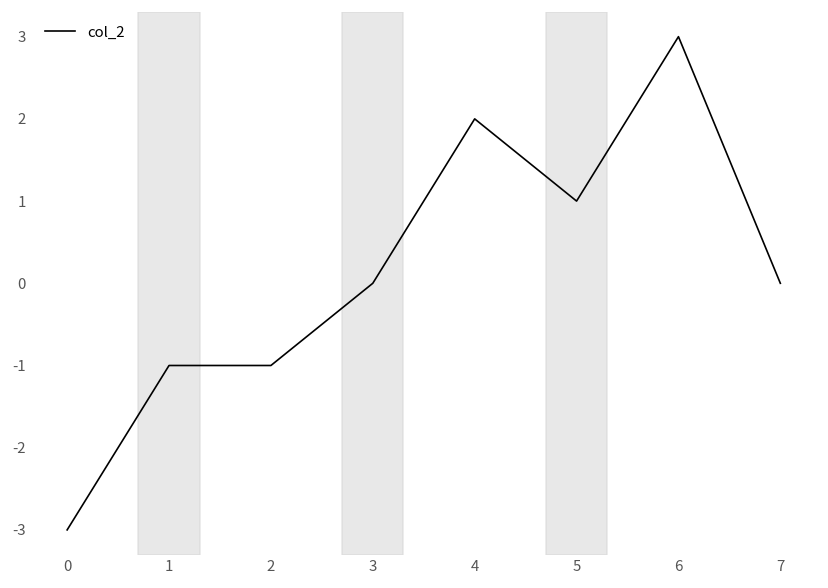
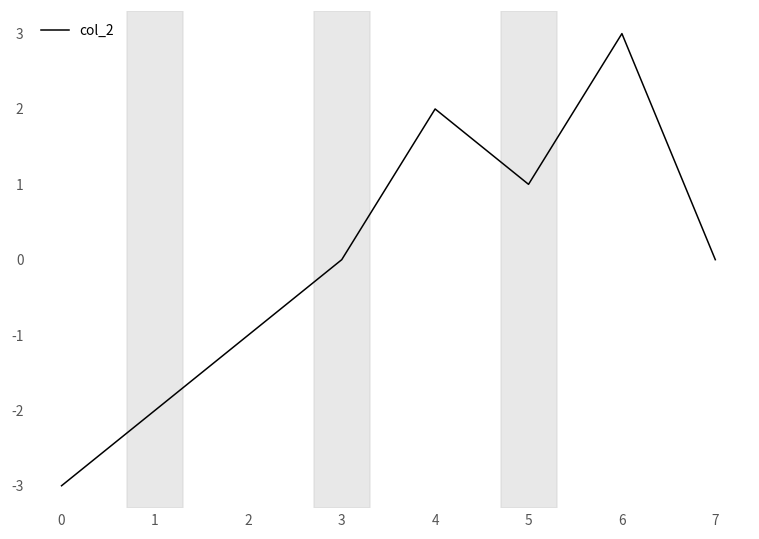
  {
    "0": -3,
-   "1": -1,
+   "1": -2,
    "2": -1,
    "3": 0,
    "4": 2,
    "5": 1,
    "6": 3,
    "7": 0
  }
